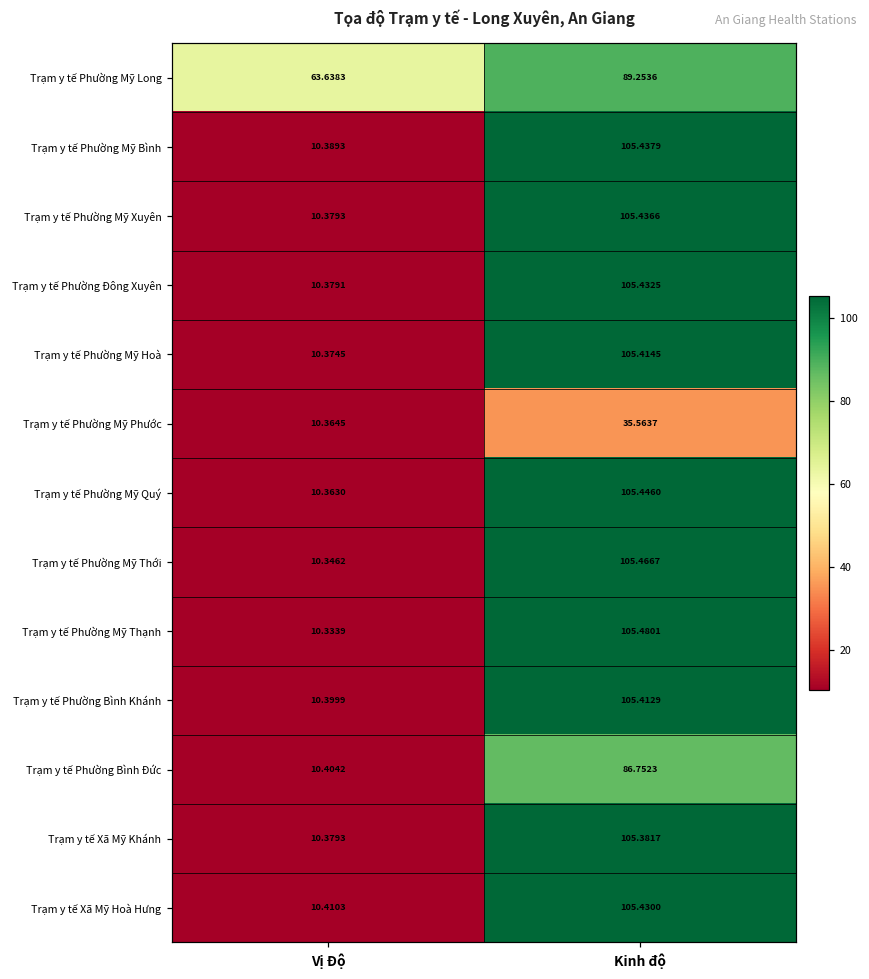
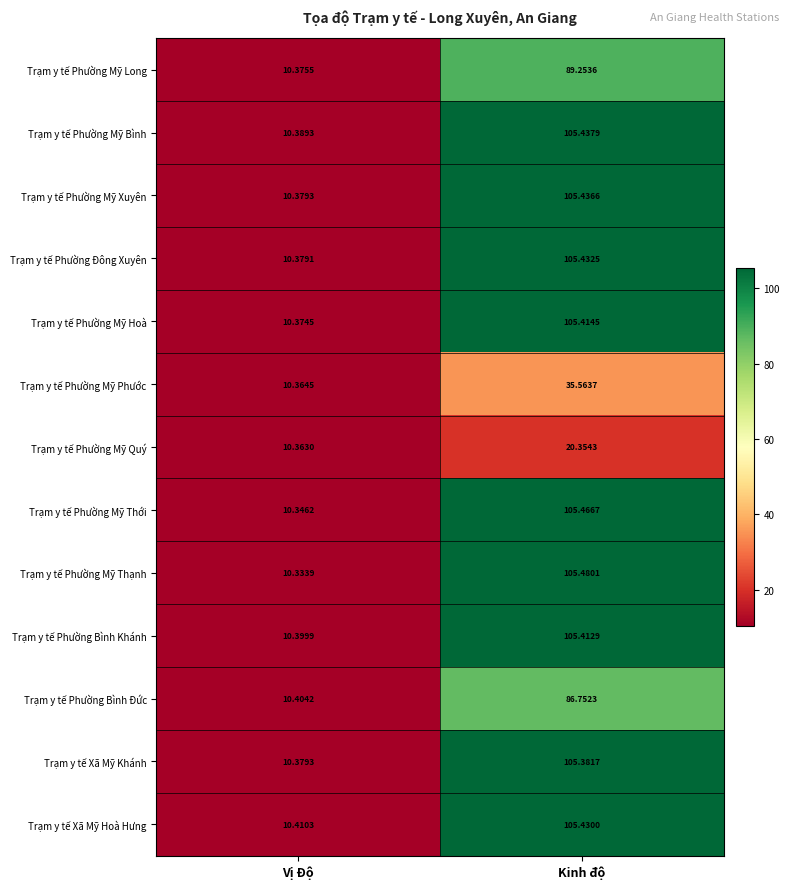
  {
    "Trạm y tế Phường Mỹ Long": {
-     "Vị Độ": 63.6383,
+     "Vị Độ": 10.3755,
      "Kinh độ": 89.2536
    },
    "Trạm y tế Phường Mỹ Bình": {
      "Vị Độ": 10.3893,
      "Kinh độ": 105.4379
    },
    "Trạm y tế Phường Mỹ Xuyên": {
      "Vị Độ": 10.3793,
      "Kinh độ": 105.4366
    },
    "Trạm y tế Phường Đông Xuyên": {
      "Vị Độ": 10.3791,
      "Kinh độ": 105.4325
    },
    "Trạm y tế Phường Mỹ Hoà": {
      "Vị Độ": 10.3745,
      "Kinh độ": 105.4145
    },
    "Trạm y tế Phường Mỹ Phước": {
      "Vị Độ": 10.3645,
      "Kinh độ": 35.5637
    },
    "Trạm y tế Phường Mỹ Quý": {
      "Vị Độ": 10.3630,
-     "Kinh độ": 105.4460
+     "Kinh độ": 20.3543
    },
    "Trạm y tế Phường Mỹ Thới": {
      "Vị Độ": 10.3462,
      "Kinh độ": 105.4667
    },
    "Trạm y tế Phường Mỹ Thạnh": {
      "Vị Độ": 10.3339,
      "Kinh độ": 105.4801
    },
    "Trạm y tế Phường Bình Khánh": {
      "Vị Độ": 10.3999,
      "Kinh độ": 105.4129
    },
    "Trạm y tế Phường Bình Đức": {
      "Vị Độ": 10.4042,
      "Kinh độ": 86.7523
    },
    "Trạm y tế Xã Mỹ Khánh": {
      "Vị Độ": 10.3793,
      "Kinh độ": 105.3817
    },
    "Trạm y tế Xã Mỹ Hoà Hưng": {
      "Vị Độ": 10.4103,
      "Kinh độ": 105.4300
    }
  }
